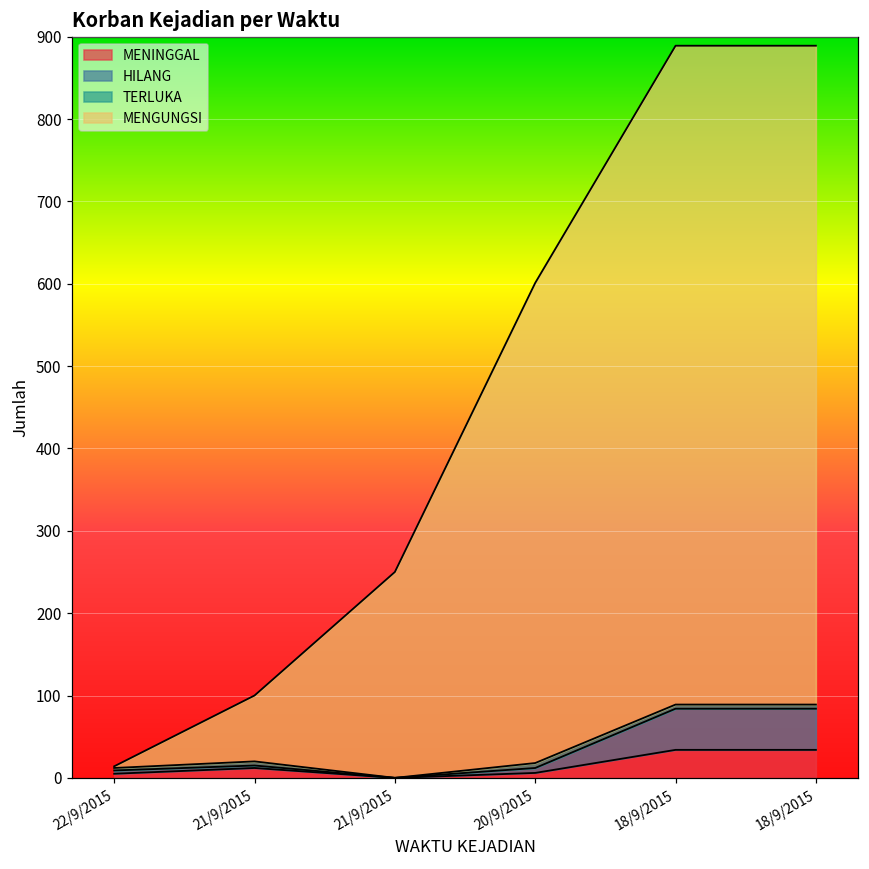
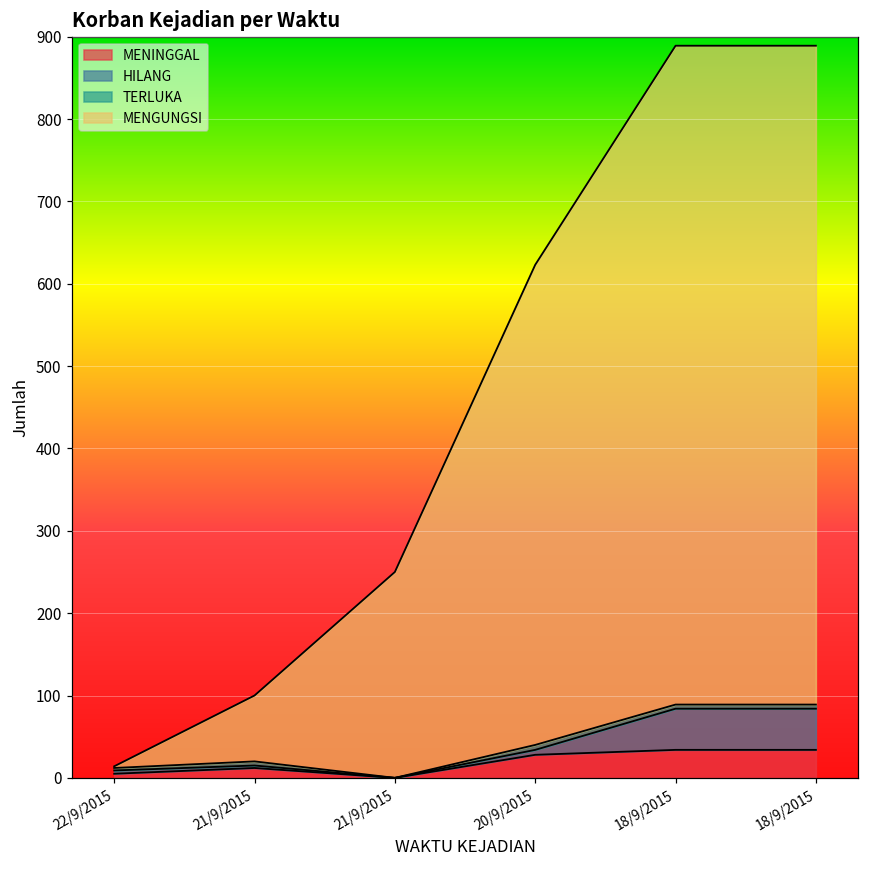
  {
    "MENINGGAL": {
      "22/9/2015": 10,
-     "20/9/2015": 10
+     "20/9/2015": 30
    },
    "MENGUNGSI": {
      "20/9/2015": 580
    }
  }
